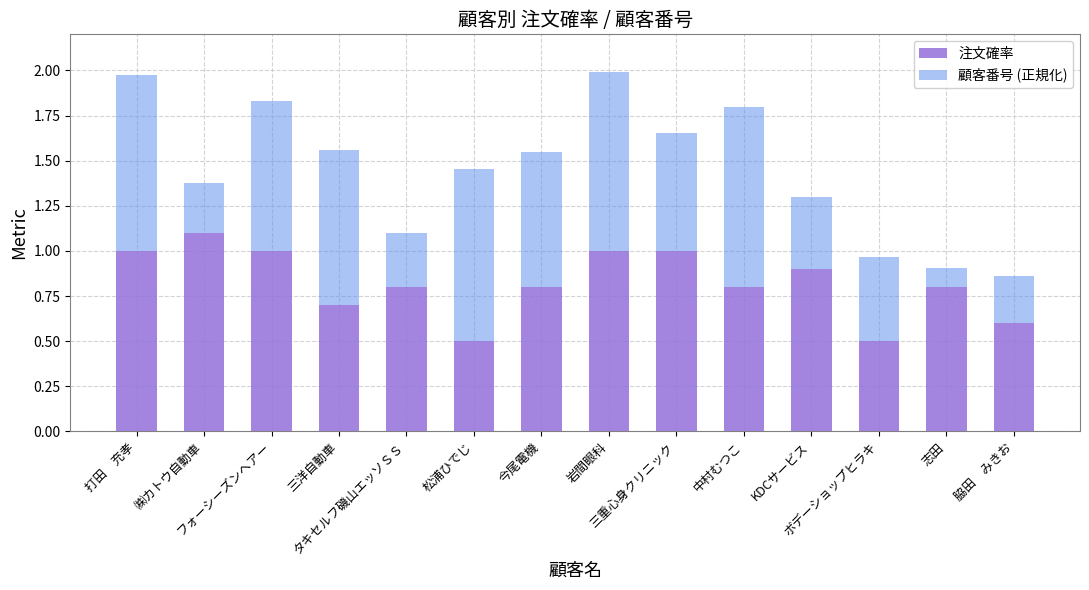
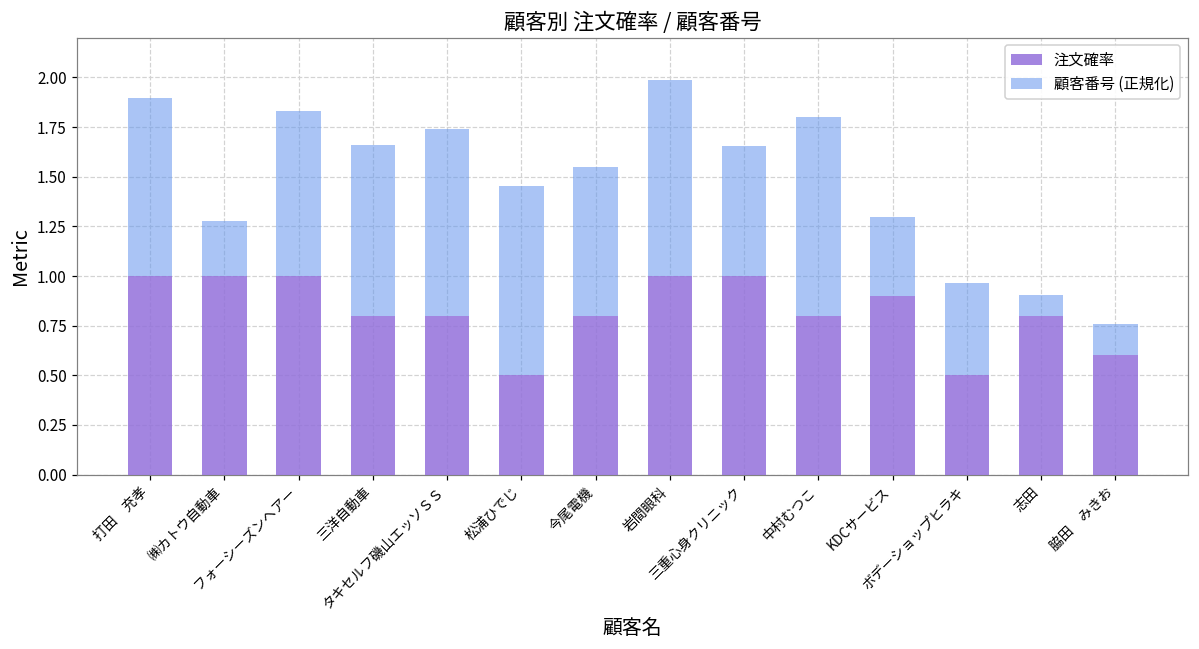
  {
    "注文確率": {
      "打田 充孝": 1.0,
-     "㈱カトウ自動車": 1.1,
+     "㈱カトウ自動車": 1.0,
      "フォーシーズンヘアー": 1.0,
-     "三洋自動車": 0.7,
+     "三洋自動車": 0.8,
      "タキセルフ磯山エッソＳＳ": 0.8,
      "松浦ひでじ": 0.5,
      "今尾電機": 0.8,
      "岩間眼科": 1.0,
      "三重心身クリニック": 1.0,
      "中村むつこ": 0.8,
      "KDCサービス": 0.9,
      "ボデーショップヒラキ": 0.5,
      "志田": 0.8,
      "脇田 みきお": 0.6
    },
    "顧客番号 (正規化)": {
-     "打田 充孝": 0.98,
+     "打田 充孝": 0.89,
      "㈱カトウ自動車": 0.28,
      "フォーシーズンヘアー": 0.83,
      "三洋自動車": 0.86,
-     "タキセルフ磯山エッソＳＳ": 0.30,
+     "タキセルフ磯山エッソＳＳ": 0.94,
      "松浦ひでじ": 0.95,
      "今尾電機": 0.75,
      "岩間眼科": 0.99,
      "三重心身クリニック": 0.66,
      "中村むつこ": 1.00,
      "KDCサービス": 0.40,
      "ボデーショップヒラキ": 0.46,
      "志田": 0.10,
-     "脇田 みきお": 0.26
+     "脇田 みきお": 0.16
    }
  }
